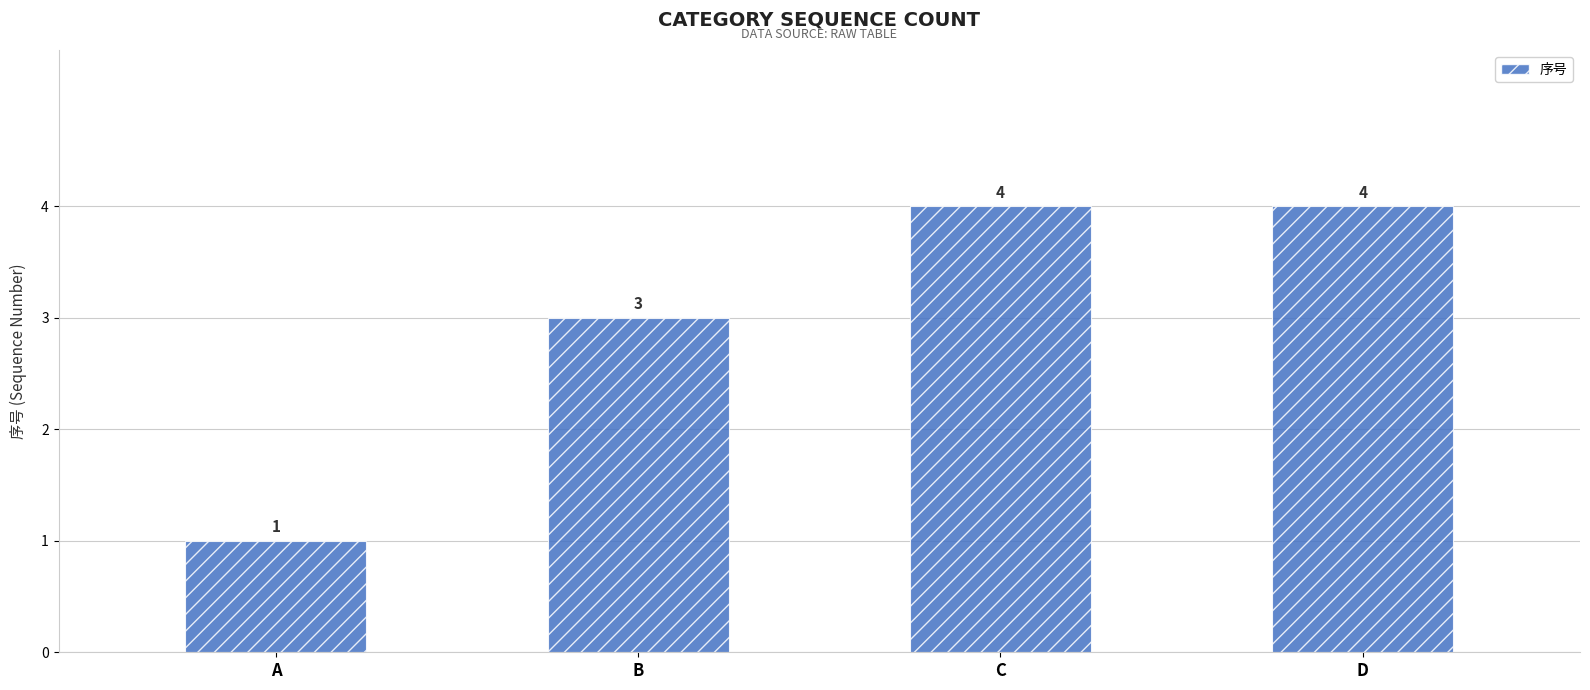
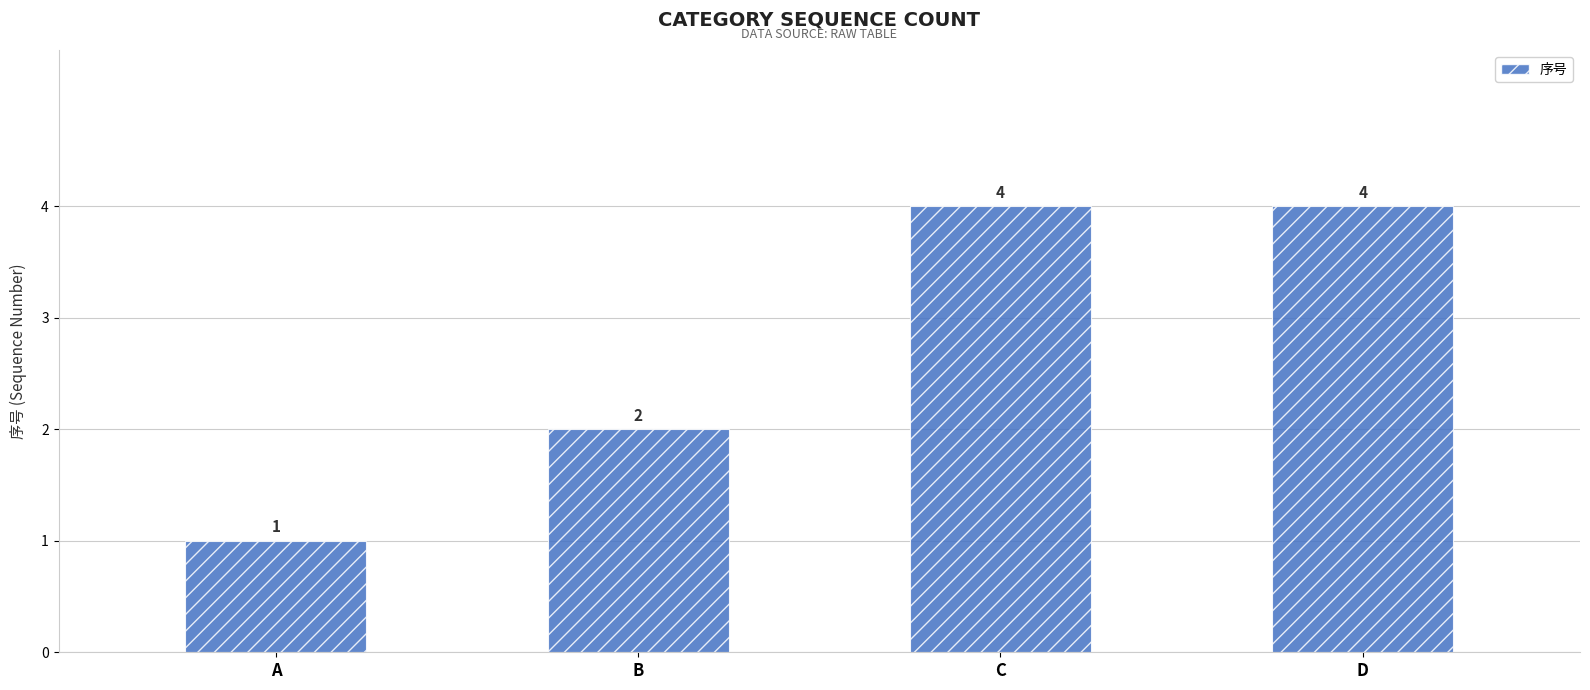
  {
    "A": 1,
-   "B": 3,
+   "B": 2,
    "C": 4,
    "D": 4
  }
